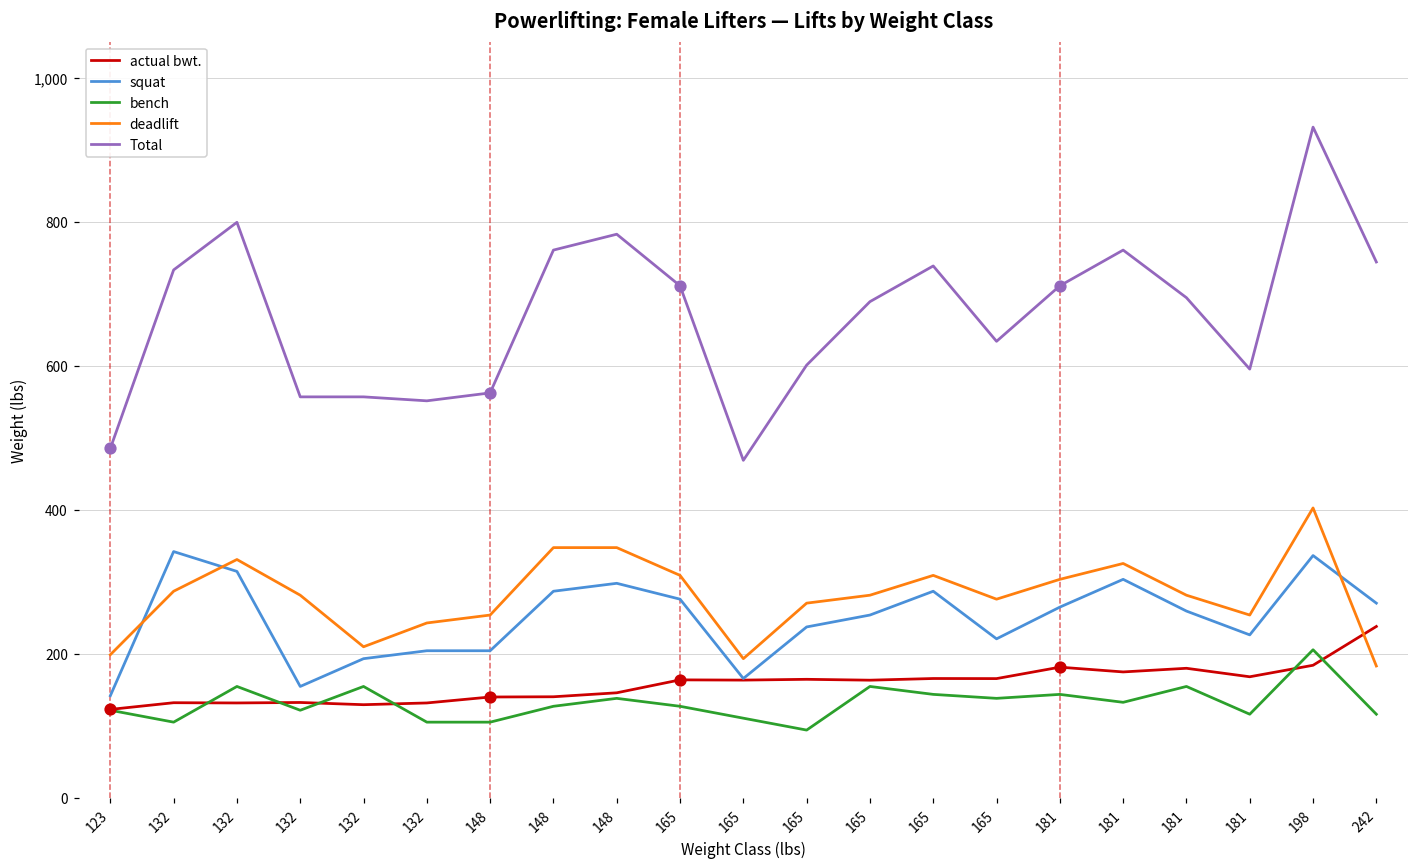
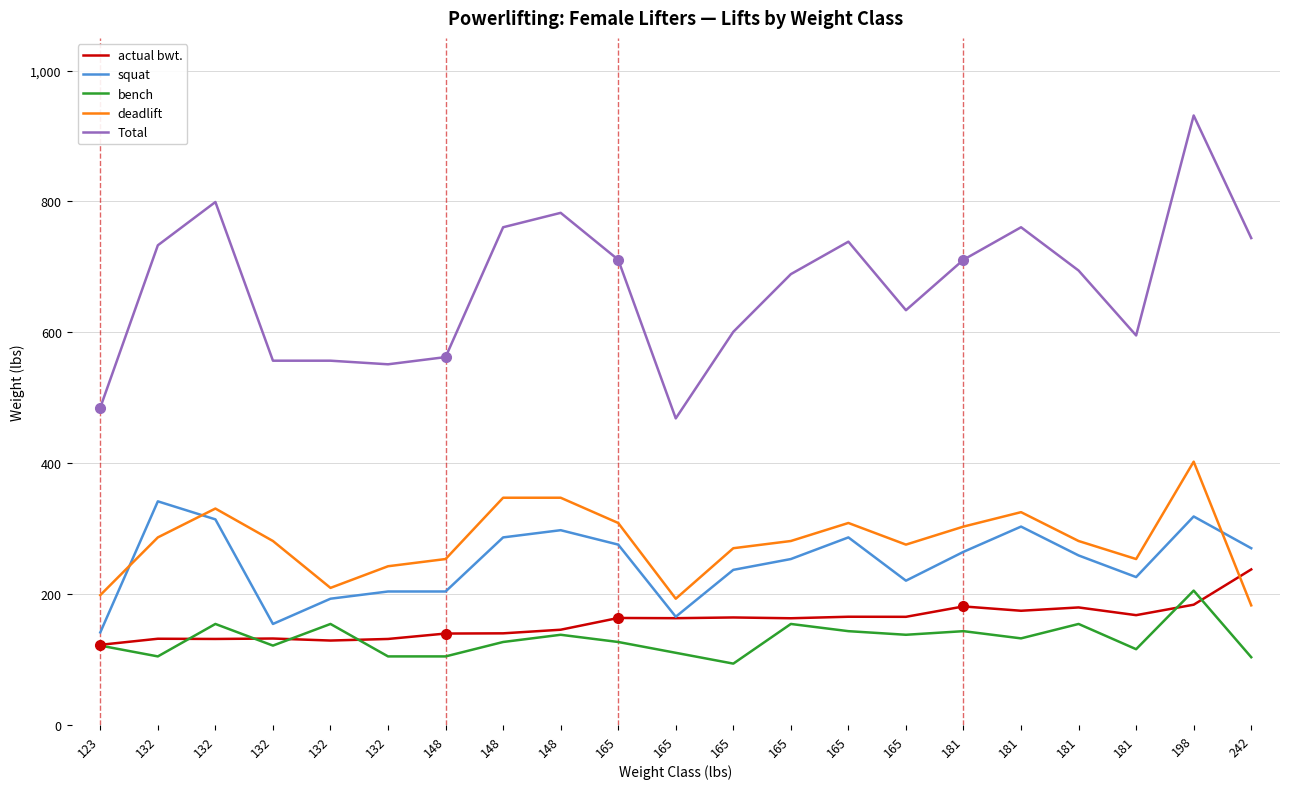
  {
    "squat": {
      "123": 140,
-     "198": 340,
+     "198": 320,
      "242": 270
    },
    "bench": {
      "198": 210,
-     "242": 120
+     "242": 100
    },
    "deadlift": {
      "123": 200,
      "198": 400,
      "242": 180
    }
  }
